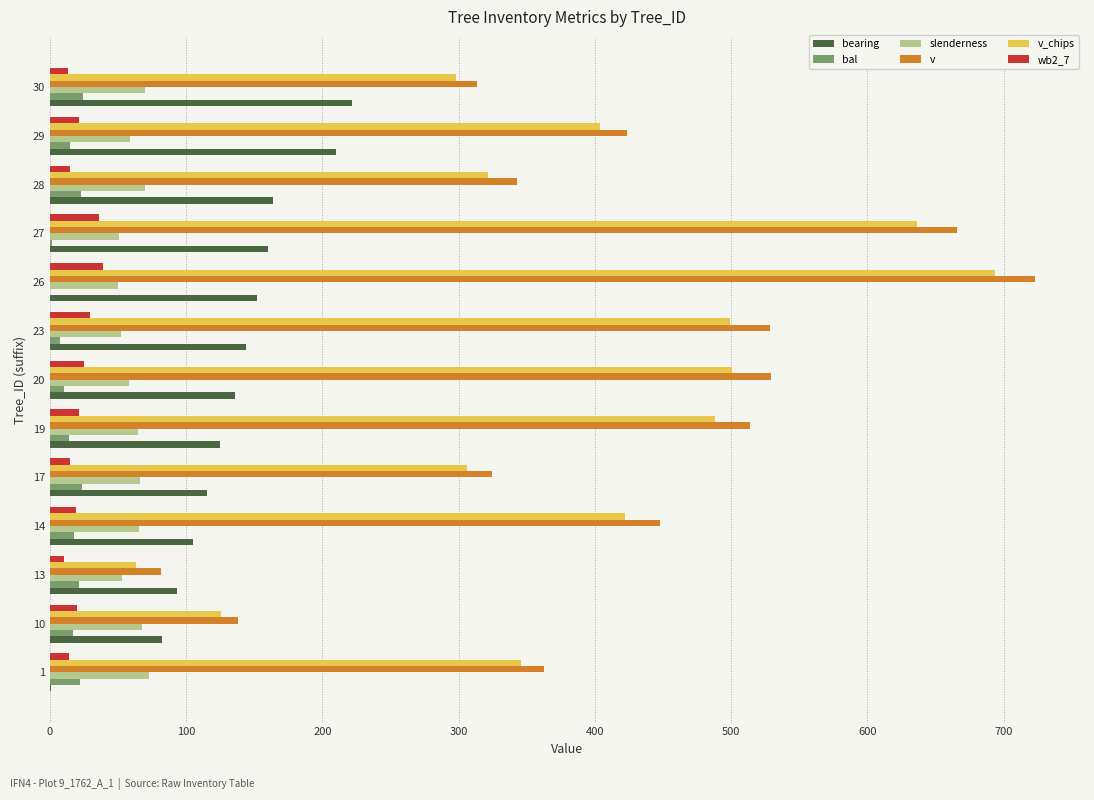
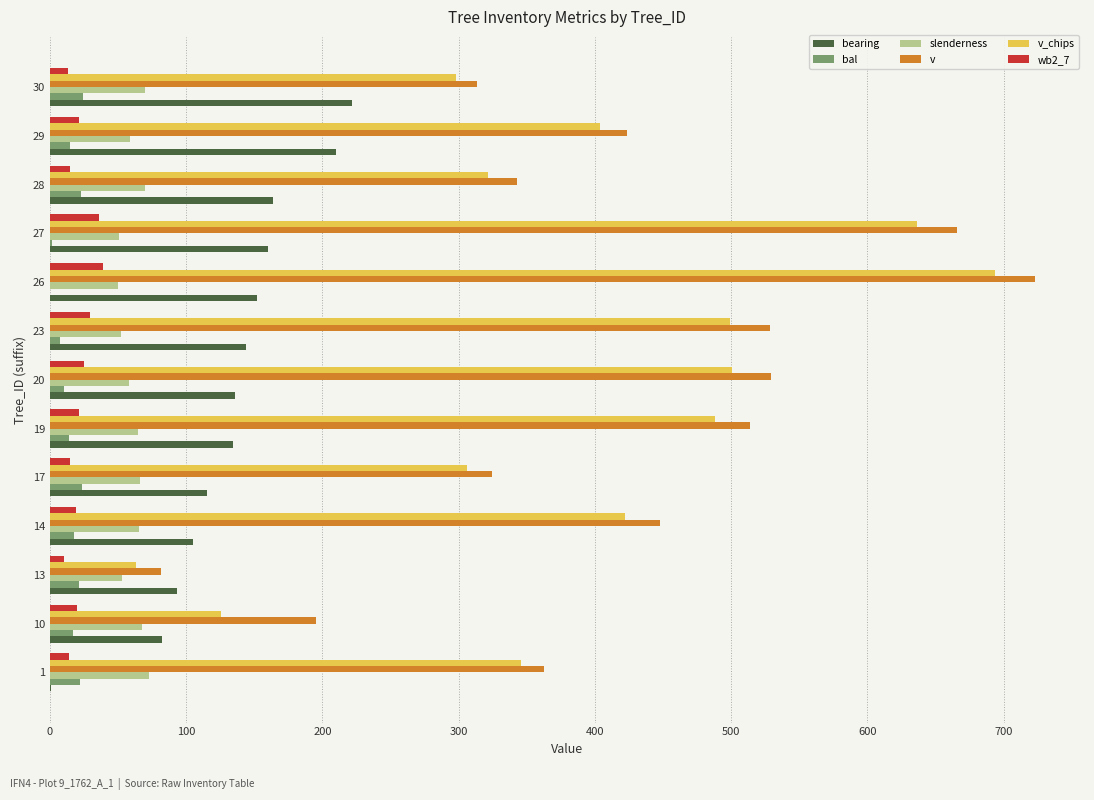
  {
    "bearing": {
      "30": 222,
      "29": 210,
      "28": 164,
      "27": 160,
      "26": 152,
      "23": 144,
      "20": 136,
-     "19": 125,
+     "19": 134,
      "17": 115,
      "14": 105,
      "13": 93,
      "10": 82
    },
    "bal": {
      "30": 25,
      "29": 15,
      "28": 23,
      "26": 0,
      "23": 7,
      "20": 10,
      "19": 14,
      "17": 23,
      "14": 18,
      "13": 21,
      "10": 17,
      "1": 22
    },
    "slenderness": {
      "30": 70,
      "29": 58,
      "28": 69,
      "27": 51,
      "26": 50,
      "23": 52,
      "20": 58,
      "19": 64,
      "17": 66,
      "14": 65,
      "13": 53,
      "10": 68,
      "1": 72
    },
    "v": {
      "30": 314,
      "29": 424,
      "28": 343,
      "27": 666,
      "26": 723,
      "23": 529,
      "20": 530,
      "19": 514,
      "17": 324,
      "14": 448,
      "13": 82,
-     "10": 138,
+     "10": 195,
      "1": 362
    },
    "v_chips": {
      "30": 298,
      "29": 404,
      "28": 321,
      "27": 636,
      "26": 694,
      "23": 499,
      "20": 500,
      "19": 488,
      "17": 306,
      "14": 422,
      "13": 63,
      "10": 126,
      "1": 346
    },
    "wb2_7": {
      "30": 13,
      "29": 22,
      "28": 14,
      "27": 36,
      "26": 39,
      "23": 30,
      "20": 25,
      "19": 21,
      "17": 15,
      "14": 19,
      "13": 10,
      "10": 20,
      "1": 14
    }
  }
